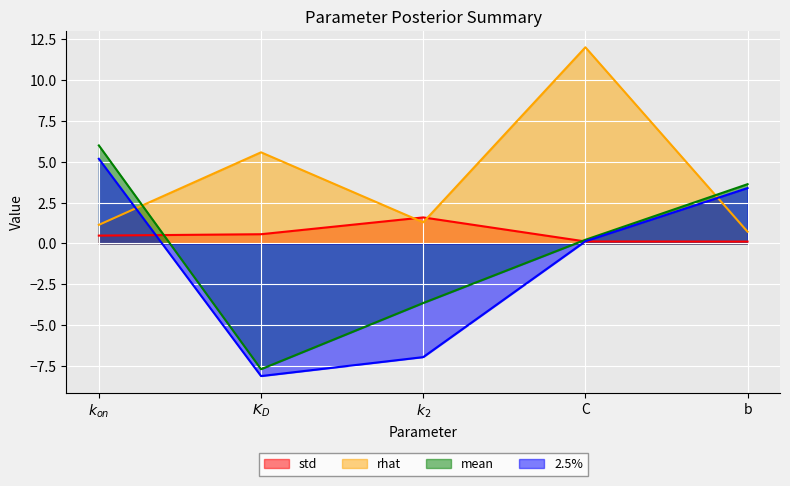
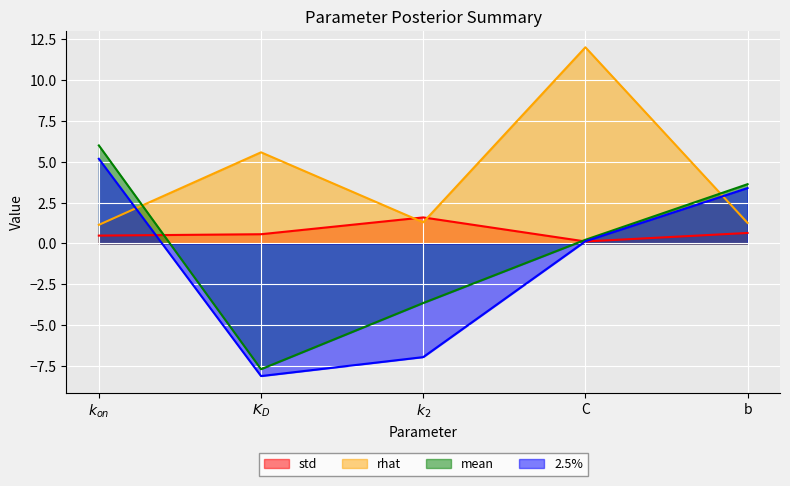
  {
    "std": {
-     "b": 0.1
+     "b": 0.6
    },
    "rhat": {
      "C": 12.0,
-     "b": 0.7
+     "b": 1.3
    }
  }
